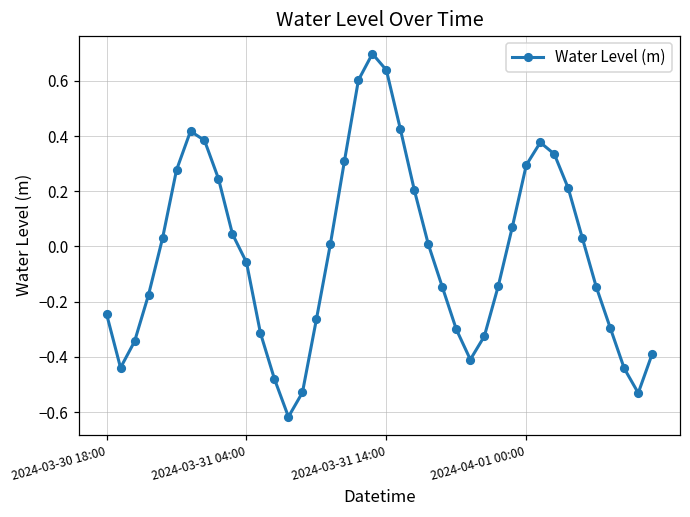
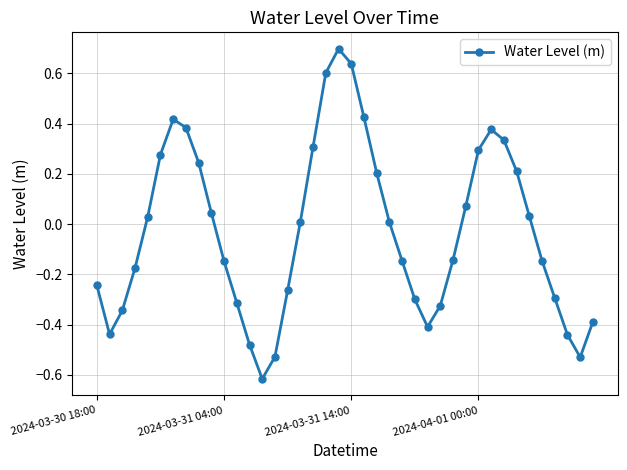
  {
    "2024-03-30 18:00": -0.24,
-   "2024-03-31 04:00": -0.06,
+   "2024-03-31 04:00": -0.15,
    "2024-03-31 14:00": 0.64,
    "2024-04-01 00:00": 0.30
  }
